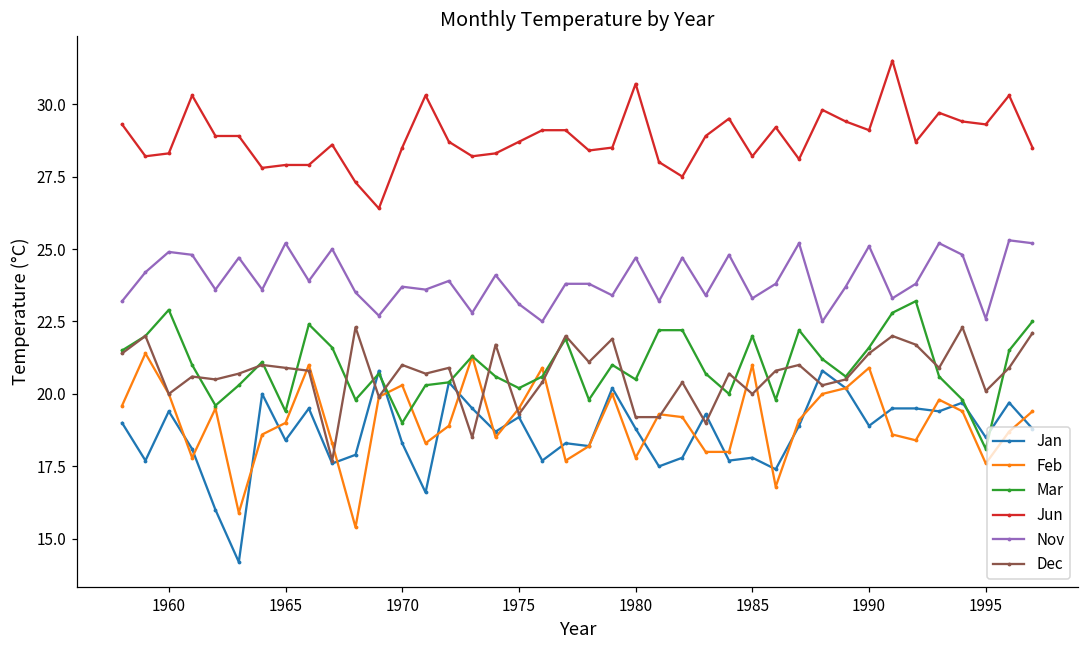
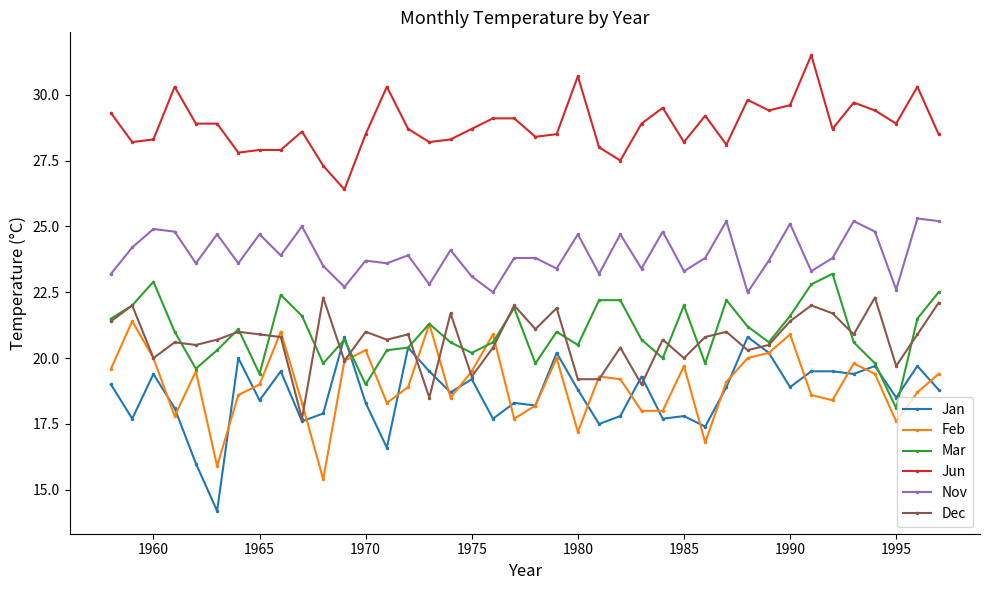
  {
    "Jan": {
      "1960": 19.4,
      "1965": 18.4,
      "1970": 18.3,
      "1975": 19.2,
      "1980": 18.8,
      "1985": 17.8,
      "1990": 18.9,
      "1995": 18.5
    },
    "Feb": {
      "1965": 19.0,
      "1970": 20.3,
      "1975": 19.5,
-     "1980": 17.8,
-     "1985": 21.0,
+     "1980": 17.2,
+     "1985": 19.7,
      "1990": 20.9,
      "1995": 17.6
    },
    "Mar": {
      "1960": 22.9,
      "1965": 19.4,
      "1970": 19.0,
      "1975": 20.2,
      "1980": 20.5,
      "1985": 22.0,
      "1990": 21.6,
      "1995": 18.1
    },
    "Jun": {
      "1960": 28.3,
      "1965": 27.9,
      "1970": 28.5,
      "1975": 28.7,
      "1980": 30.7,
      "1985": 28.2,
-     "1990": 29.1,
-     "1995": 29.3
+     "1990": 29.6,
+     "1995": 28.9
    },
    "Nov": {
      "1960": 24.9,
-     "1965": 25.2,
+     "1965": 24.7,
      "1970": 23.7,
      "1975": 23.1,
      "1980": 24.7,
      "1985": 23.3,
      "1990": 25.1,
      "1995": 22.6
    },
    "Dec": {
      "1965": 20.9,
      "1970": 21.0,
      "1975": 19.3,
      "1980": 19.2,
      "1985": 20.0,
      "1990": 21.4,
-     "1995": 20.1
+     "1995": 19.7
    }
  }
